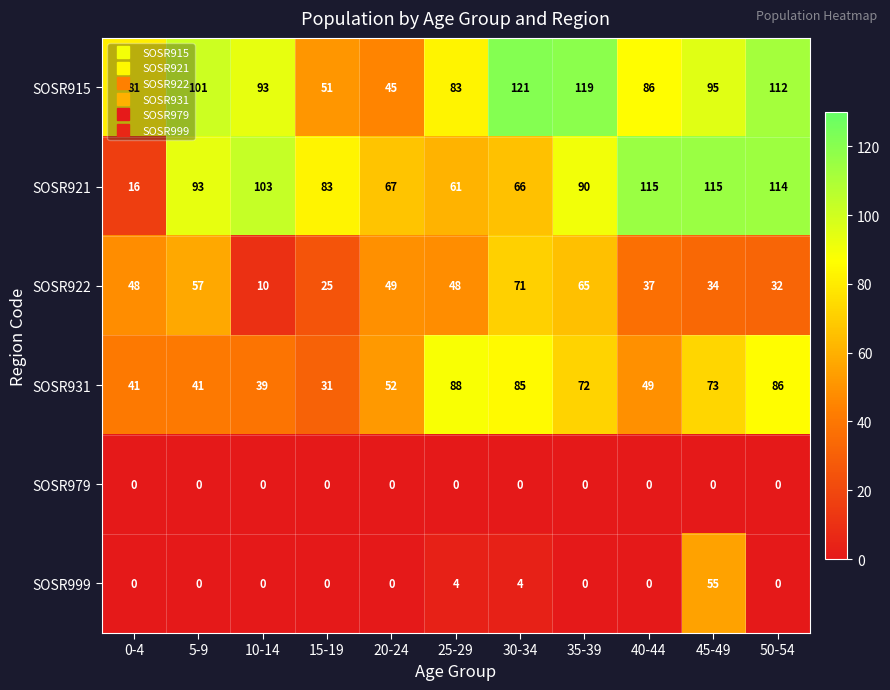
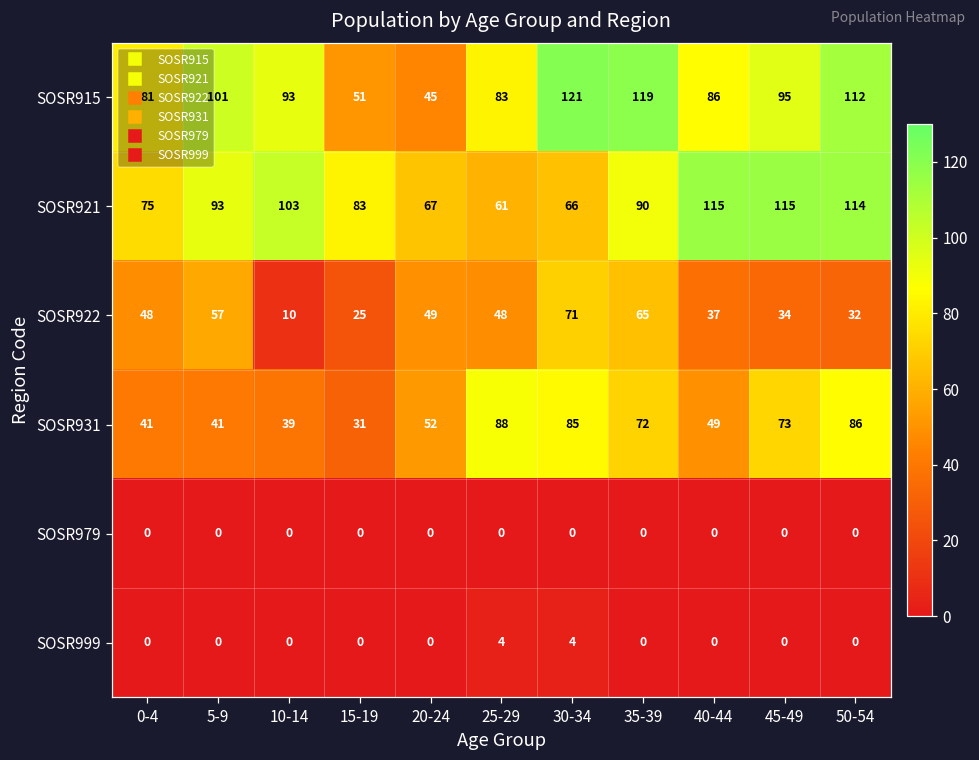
  {
    "SOSR915": {
      "10-14": 93,
      "15-19": 51,
      "20-24": 45,
      "25-29": 83,
      "30-34": 121,
      "35-39": 119,
      "40-44": 86,
      "45-49": 95,
      "50-54": 112
    },
    "SOSR921": {
-     "0-4": 16,
+     "0-4": 75,
      "5-9": 93,
      "10-14": 103,
      "15-19": 83,
      "20-24": 67,
      "25-29": 61,
      "30-34": 66,
      "35-39": 90,
      "40-44": 115,
      "45-49": 115,
      "50-54": 114
    },
    "SOSR922": {
      "0-4": 48,
      "5-9": 57,
      "10-14": 10,
      "15-19": 25,
      "20-24": 49,
      "25-29": 48,
      "30-34": 71,
      "35-39": 65,
      "40-44": 37,
      "45-49": 34,
      "50-54": 32
    },
    "SOSR931": {
      "0-4": 41,
      "5-9": 41,
      "10-14": 39,
      "15-19": 31,
      "20-24": 52,
      "25-29": 88,
      "30-34": 85,
      "35-39": 72,
      "40-44": 49,
      "45-49": 73,
      "50-54": 86
    },
    "SOSR979": {
      "0-4": 0,
      "5-9": 0,
      "10-14": 0,
      "15-19": 0,
      "20-24": 0,
      "25-29": 0,
      "30-34": 0,
      "35-39": 0,
      "40-44": 0,
      "45-49": 0,
      "50-54": 0
    },
    "SOSR999": {
      "0-4": 0,
      "5-9": 0,
      "10-14": 0,
      "15-19": 0,
      "20-24": 0,
      "25-29": 4,
      "30-34": 4,
      "35-39": 0,
      "40-44": 0,
-     "45-49": 55,
+     "45-49": 0,
      "50-54": 0
    }
  }
